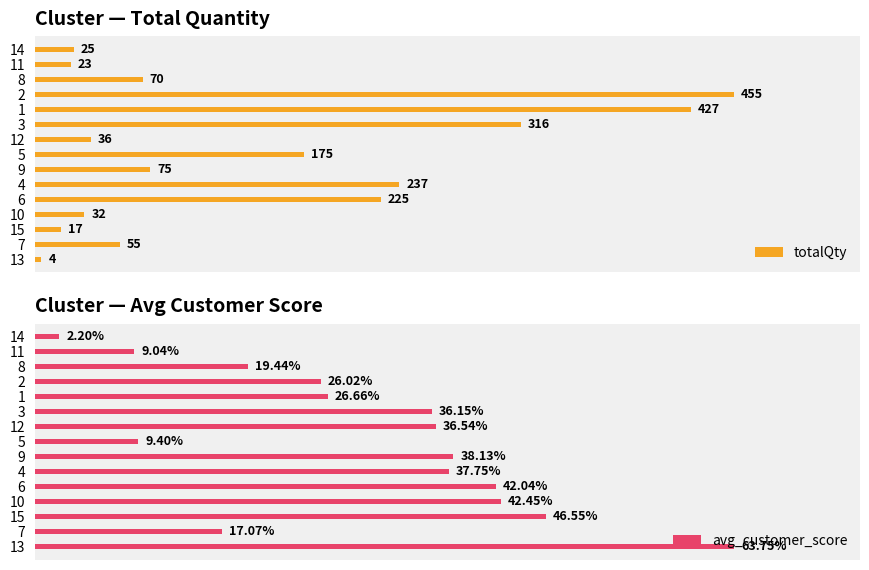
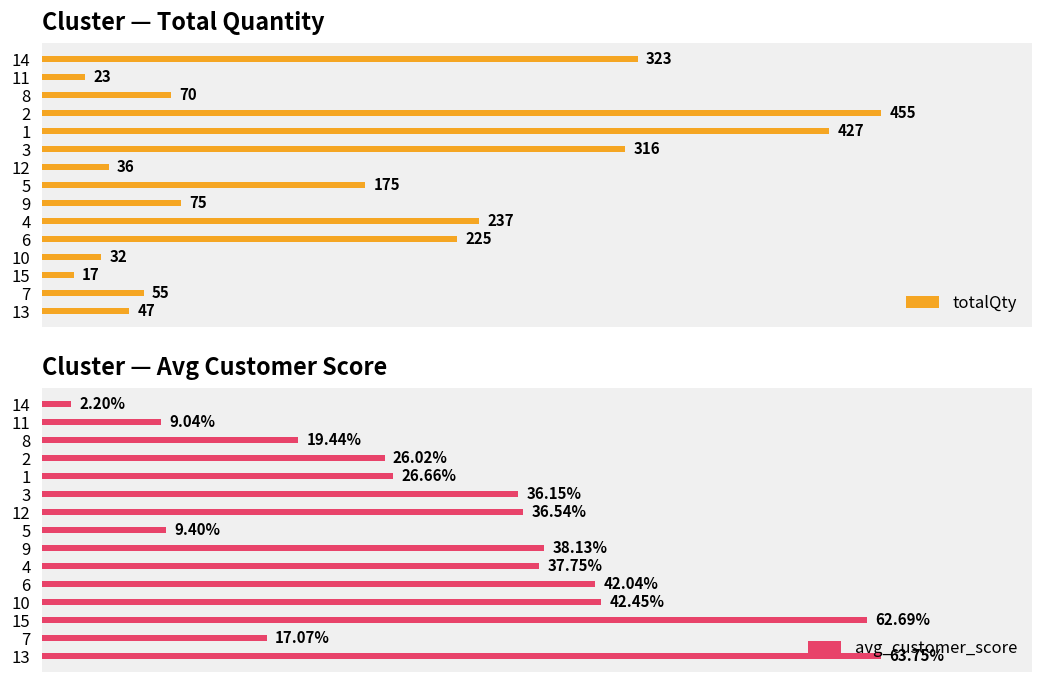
  {
    "Cluster — Total Quantity": {
-     "14": "25",
+     "14": "323",
      "11": "23",
      "8": "70",
      "2": "455",
      "1": "427",
      "3": "316",
      "12": "36",
      "5": "175",
      "9": "75",
      "4": "237",
      "6": "225",
      "10": "32",
      "15": "17",
      "7": "55",
-     "13": "4"
+     "13": "47"
    },
    "Cluster — Avg Customer Score": {
      "14": "2.20%",
      "11": "9.04%",
      "8": "19.44%",
      "2": "26.02%",
      "1": "26.66%",
      "3": "36.15%",
      "12": "36.54%",
      "5": "9.40%",
      "9": "38.13%",
      "4": "37.75%",
      "6": "42.04%",
      "10": "42.45%",
-     "15": "46.55%",
+     "15": "62.69%",
      "7": "17.07%",
      "13": "63.75%"
    }
  }
